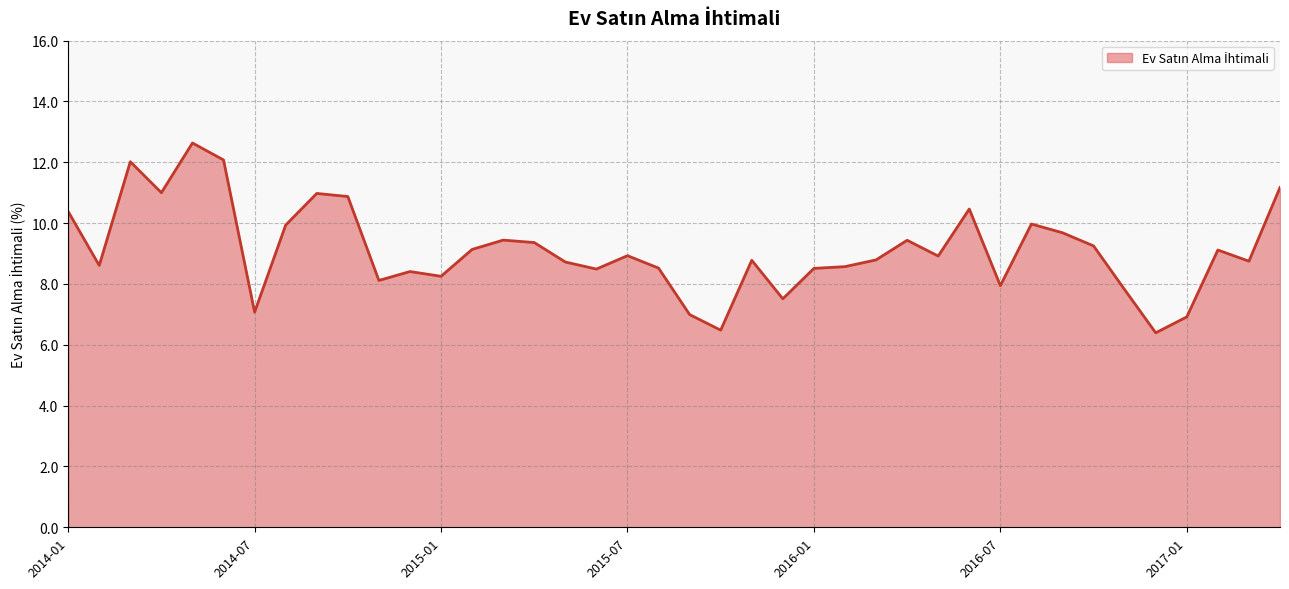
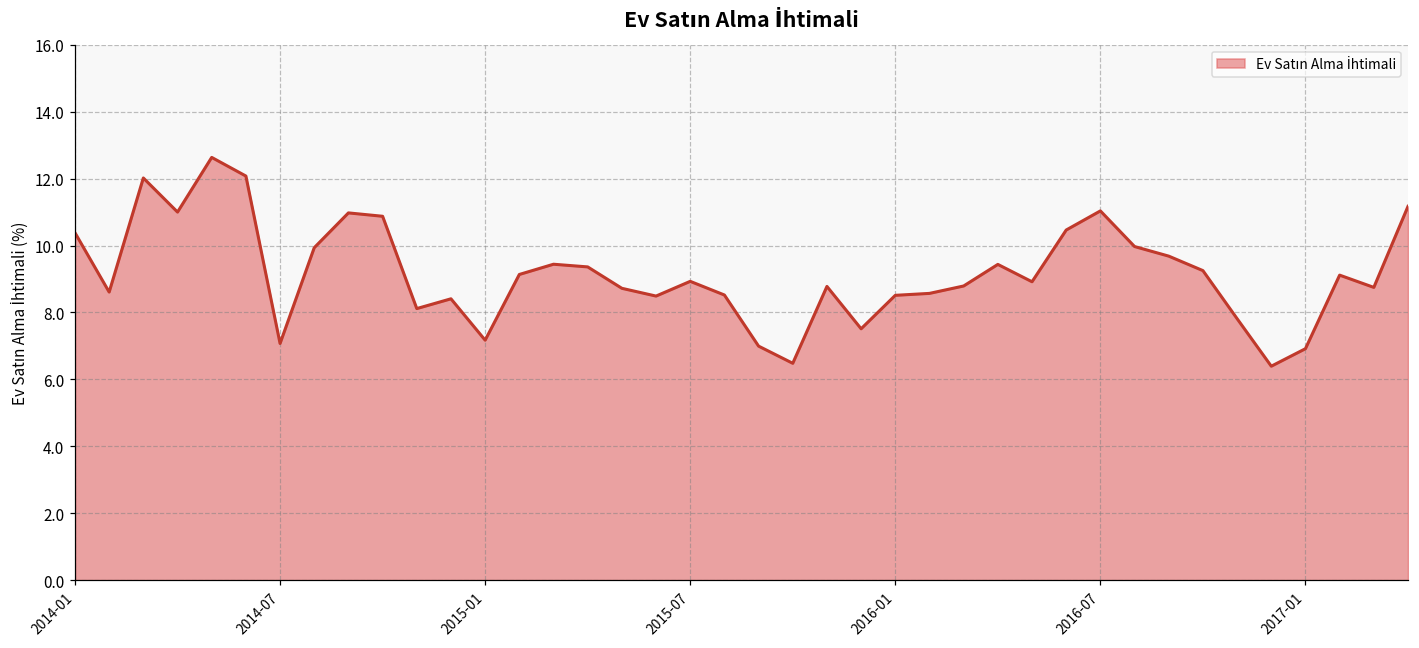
  {
    "2014-01": 10.4,
    "2014-07": 7.1,
-   "2015-01": 8.3,
+   "2015-01": 7.2,
    "2015-07": 8.9,
    "2016-01": 8.5,
-   "2016-07": 7.9,
+   "2016-07": 11.0,
    "2017-01": 6.9
  }
